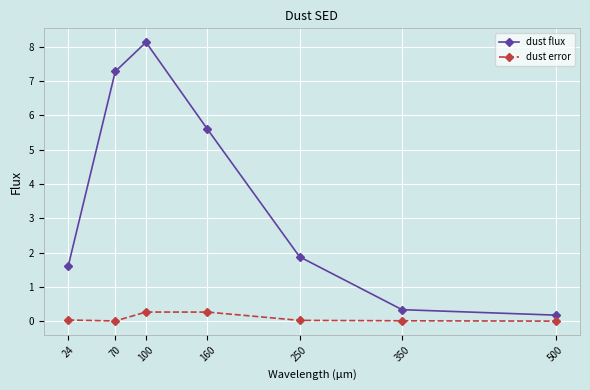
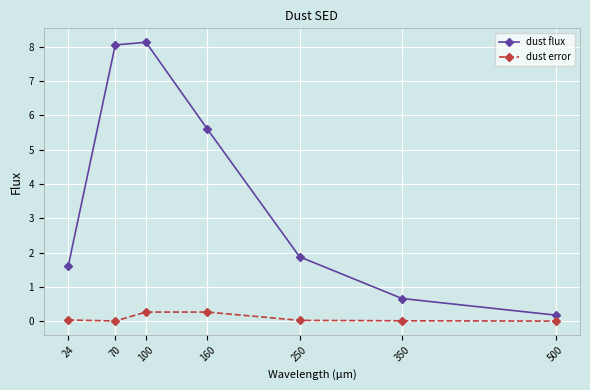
  {
    "dust flux": {
      "24": 1.6,
-     "70": 7.3,
+     "70": 8.1,
      "100": 8.1,
      "160": 5.6,
      "250": 1.9,
-     "350": 0.3,
+     "350": 0.7,
      "500": 0.2
    },
    "dust error": {
      "24": 0.0,
      "70": 0.0,
      "100": 0.3,
      "160": 0.3,
      "250": 0.0,
      "350": 0.0,
      "500": 0.0
    }
  }
